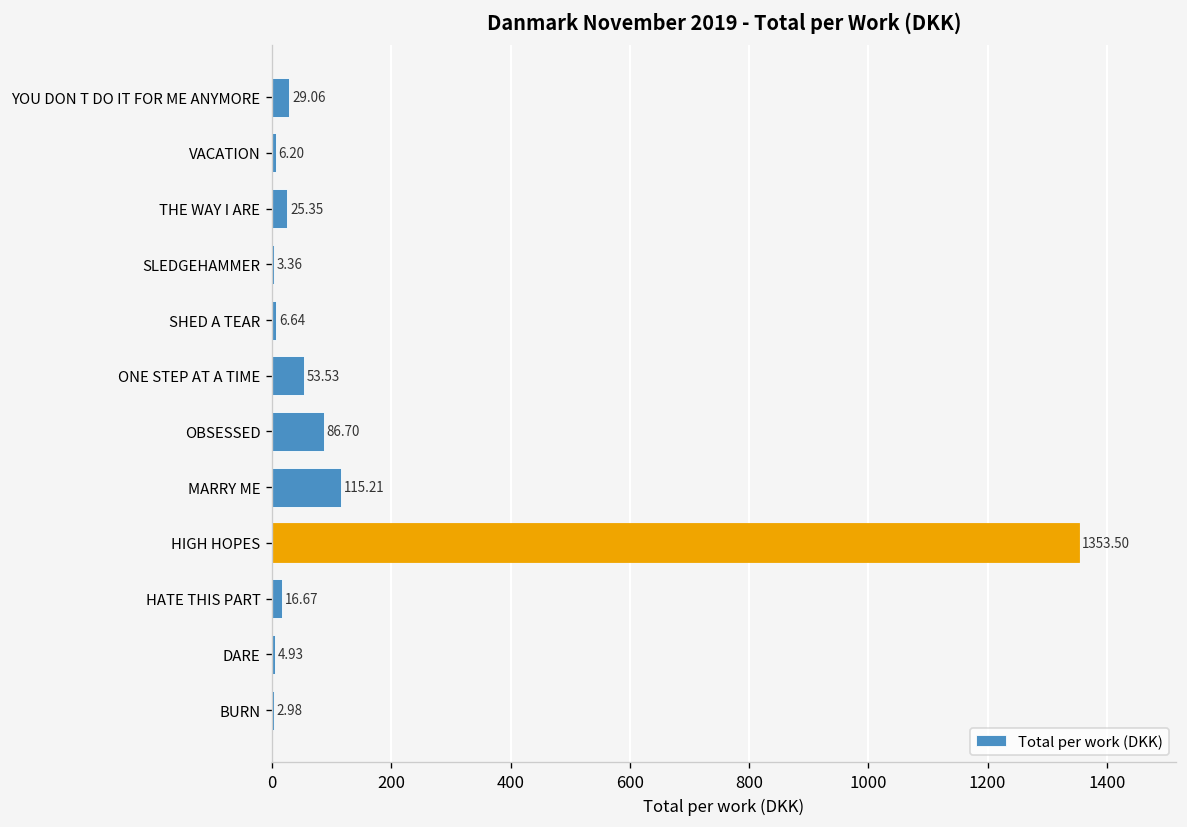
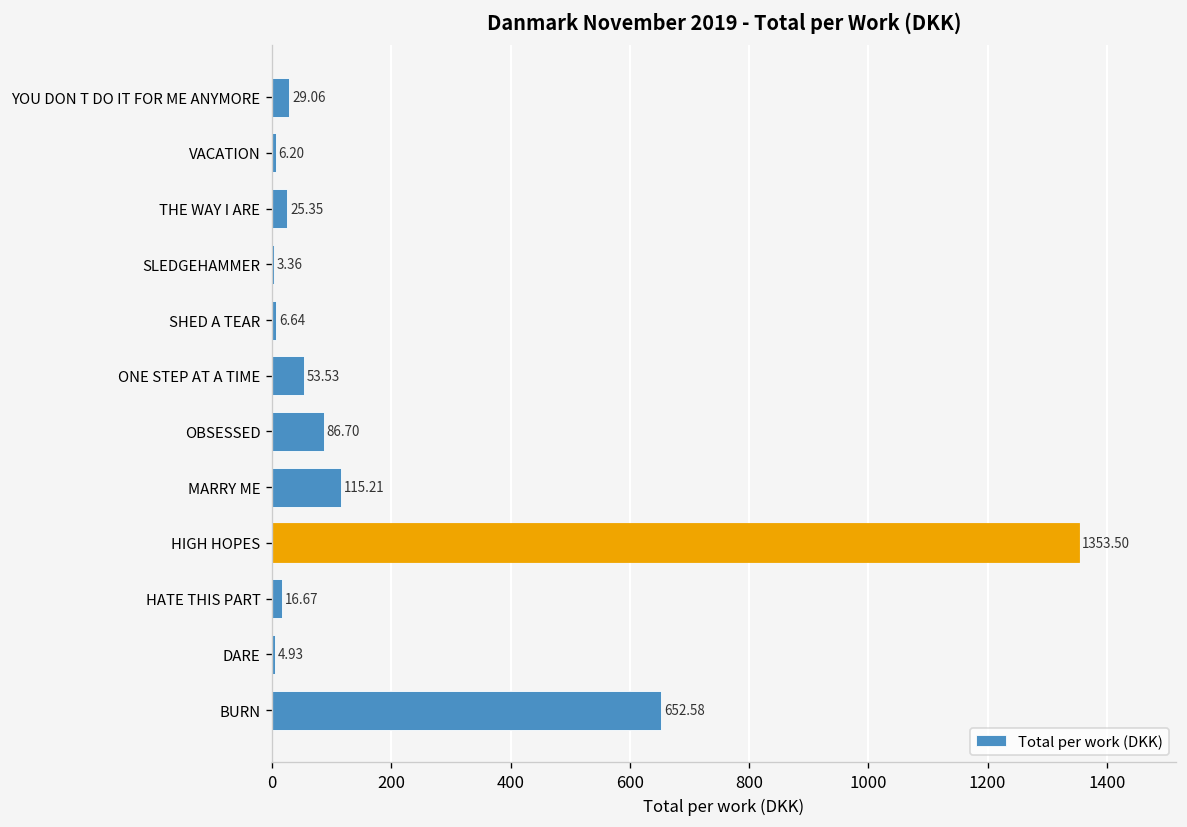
  {
    "YOU DON T DO IT FOR ME ANYMORE": 29.06,
    "VACATION": 6.20,
    "THE WAY I ARE": 25.35,
    "SLEDGEHAMMER": 3.36,
    "SHED A TEAR": 6.64,
    "ONE STEP AT A TIME": 53.53,
    "OBSESSED": 86.70,
    "MARRY ME": 115.21,
    "HIGH HOPES": 1353.50,
    "HATE THIS PART": 16.67,
    "DARE": 4.93,
-   "BURN": 2.98
+   "BURN": 652.58
  }
